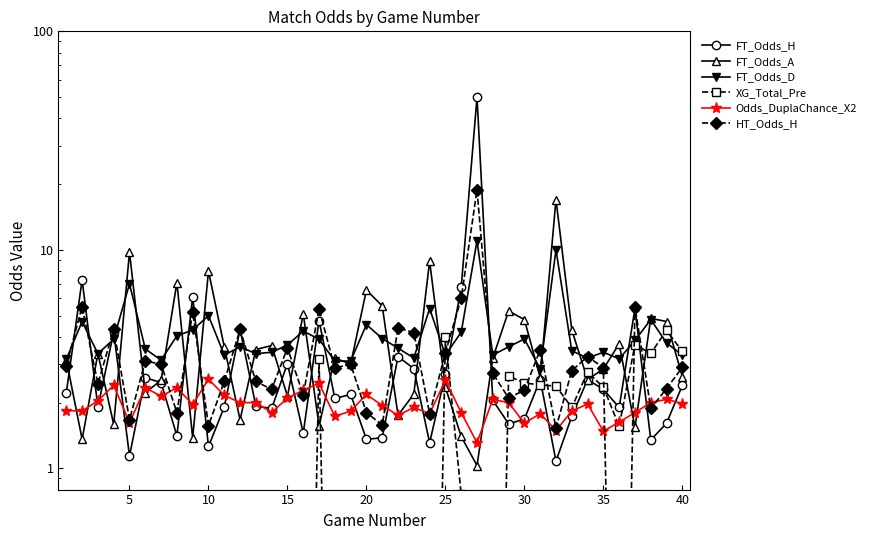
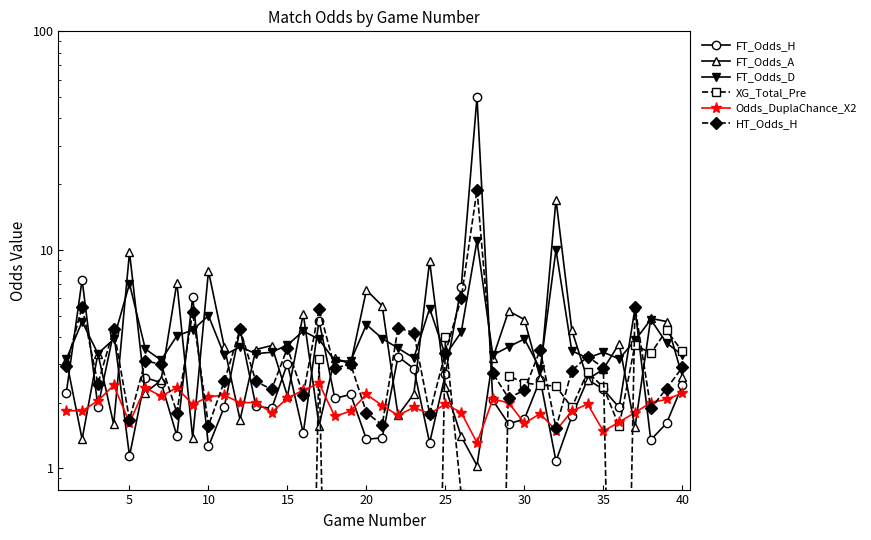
  {
    "Odds_DuplaChance_X2": {
      "5": 1.6,
-     "10": 2.6,
+     "10": 2.1,
      "20": 2.2,
-     "25": 2.5,
+     "25": 2.0,
      "30": 1.6,
      "35": 1.5,
-     "40": 2.0
+     "40": 2.2
    }
  }
